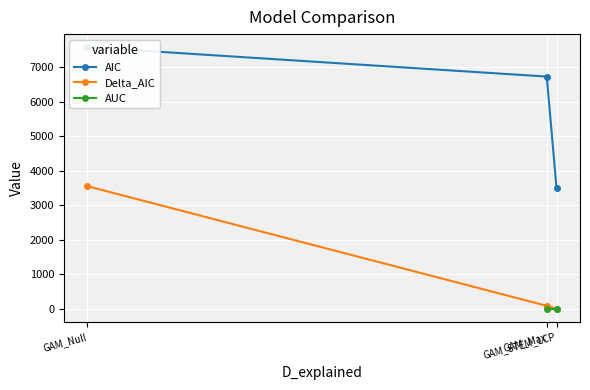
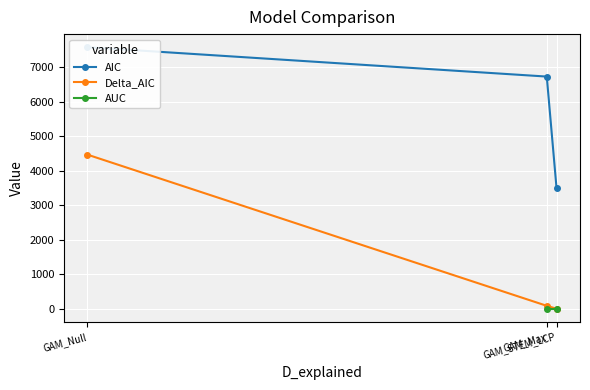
  {
    "AIC": {
      "GAM_Max": 6700,
      "GAM_STEM_LCP": 3500
    },
    "Delta_AIC": {
-     "GAM_Null": 3600,
+     "GAM_Null": 4500,
      "GAM_Max": 100
    },
    "AUC": {
      "GAM_Max": 0
    }
  }
